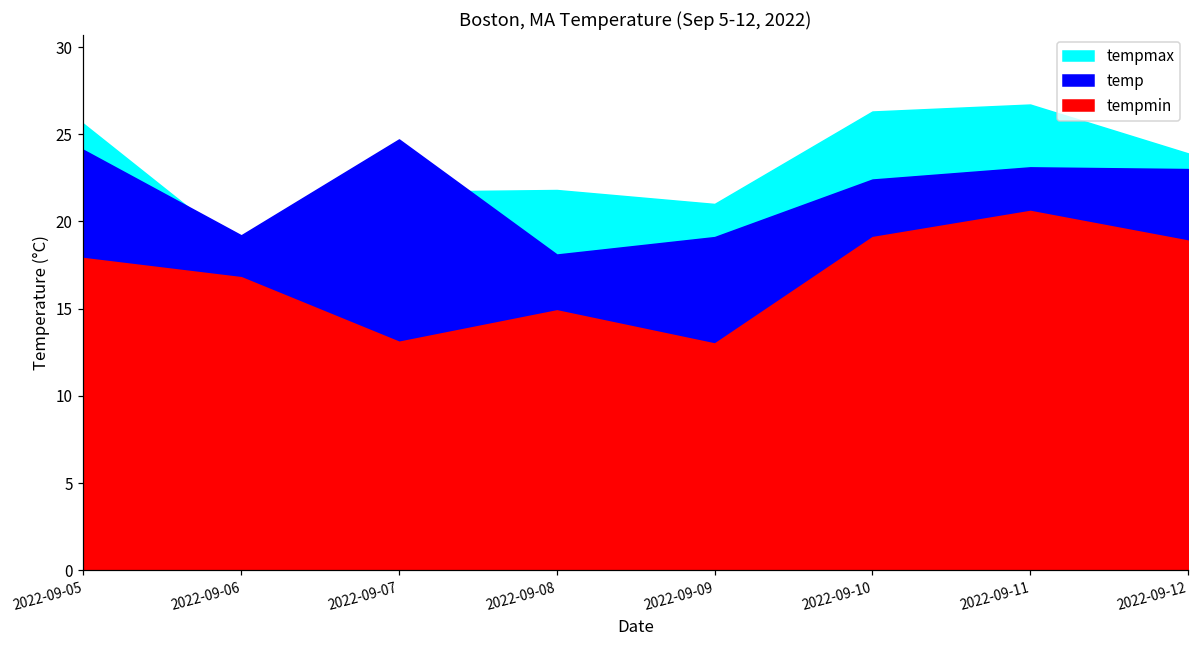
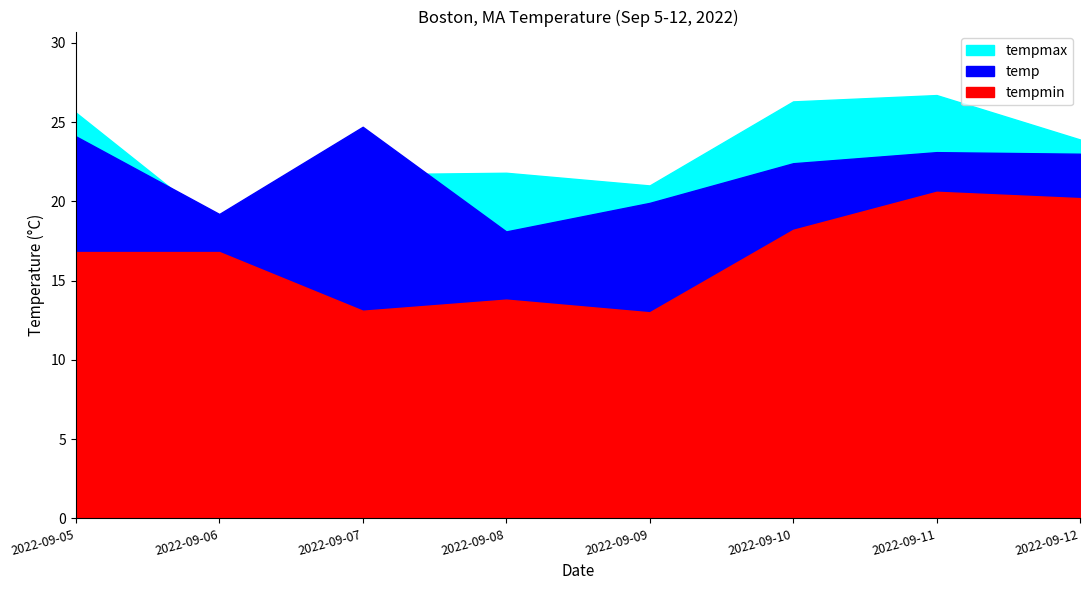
  {
    "tempmax": {
      "2022-09-05": 25.6,
      "2022-09-08": 21.8,
      "2022-09-09": 21.0,
      "2022-09-10": 26.3,
      "2022-09-11": 26.7,
      "2022-09-12": 23.9
    },
    "temp": {
      "2022-09-05": 24.1,
      "2022-09-06": 19.2,
      "2022-09-07": 24.7,
      "2022-09-08": 18.1,
-     "2022-09-09": 19.1,
+     "2022-09-09": 19.9,
      "2022-09-10": 22.4,
      "2022-09-11": 23.1,
      "2022-09-12": 23.0
    },
    "tempmin": {
-     "2022-09-05": 17.9,
+     "2022-09-05": 16.8,
      "2022-09-06": 16.8,
      "2022-09-07": 13.1,
-     "2022-09-08": 14.9,
+     "2022-09-08": 13.8,
      "2022-09-09": 13.0,
-     "2022-09-10": 19.1,
+     "2022-09-10": 18.2,
      "2022-09-11": 20.6,
-     "2022-09-12": 18.9
+     "2022-09-12": 20.2
    }
  }
